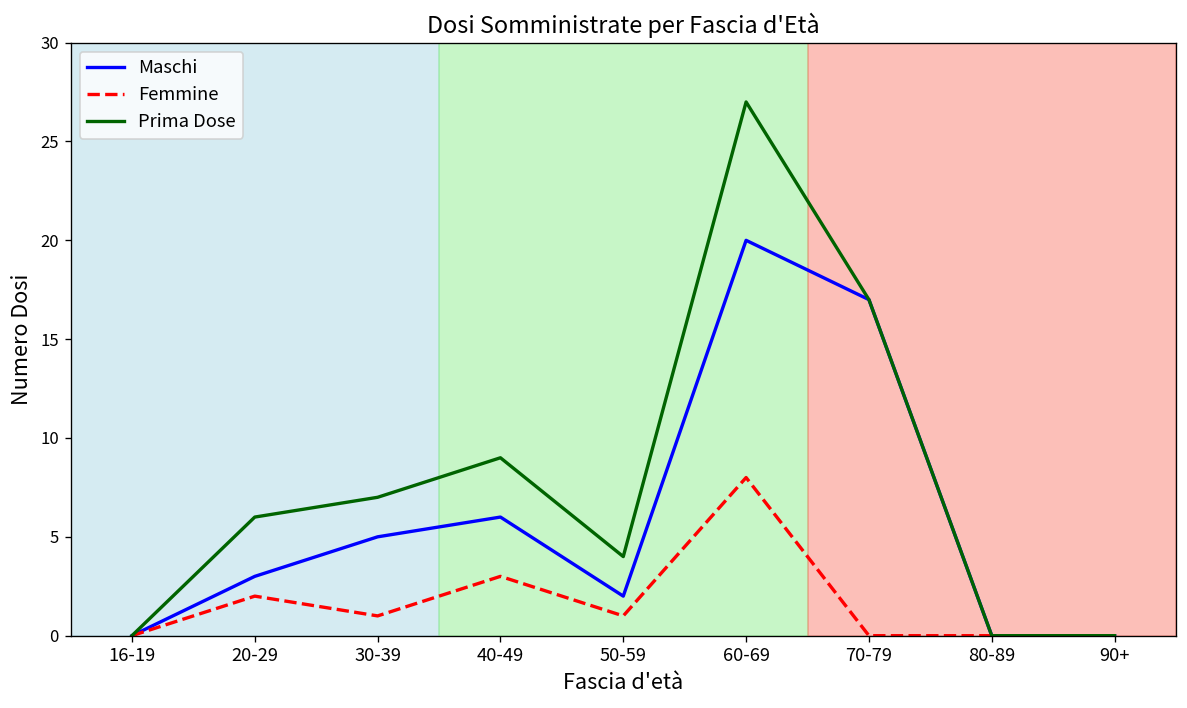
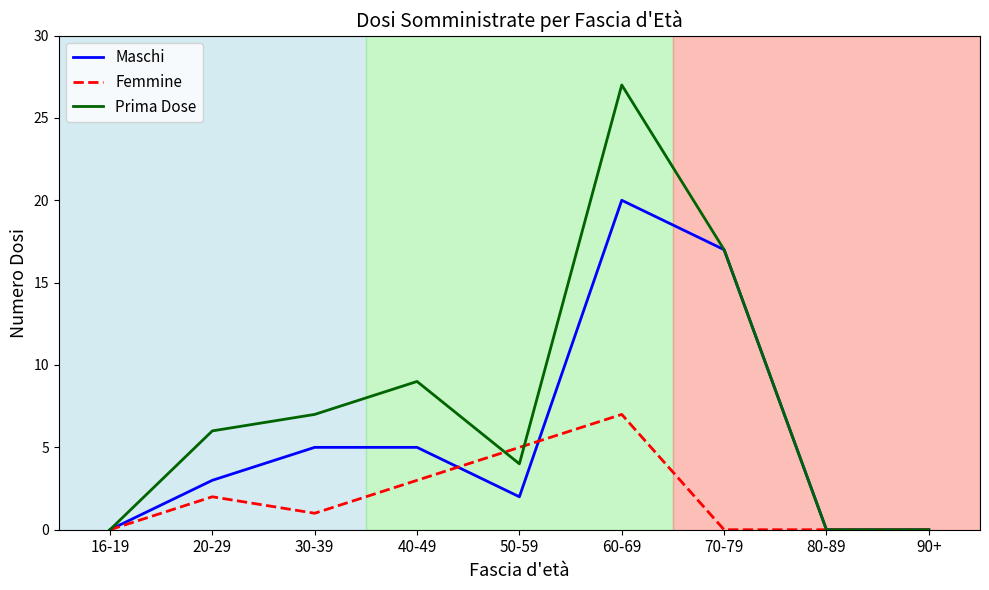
  {
    "Maschi": {
      "20-29": 3,
      "30-39": 5,
-     "40-49": 6,
+     "40-49": 5,
      "50-59": 2,
      "60-69": 20
    },
    "Femmine": {
      "20-29": 2,
      "30-39": 1,
      "40-49": 3,
-     "50-59": 1,
-     "60-69": 8,
+     "50-59": 5,
+     "60-69": 7,
      "70-79": 0
    },
    "Prima Dose": {
      "20-29": 6,
      "30-39": 7,
      "40-49": 9,
      "50-59": 4,
      "60-69": 27
    }
  }
